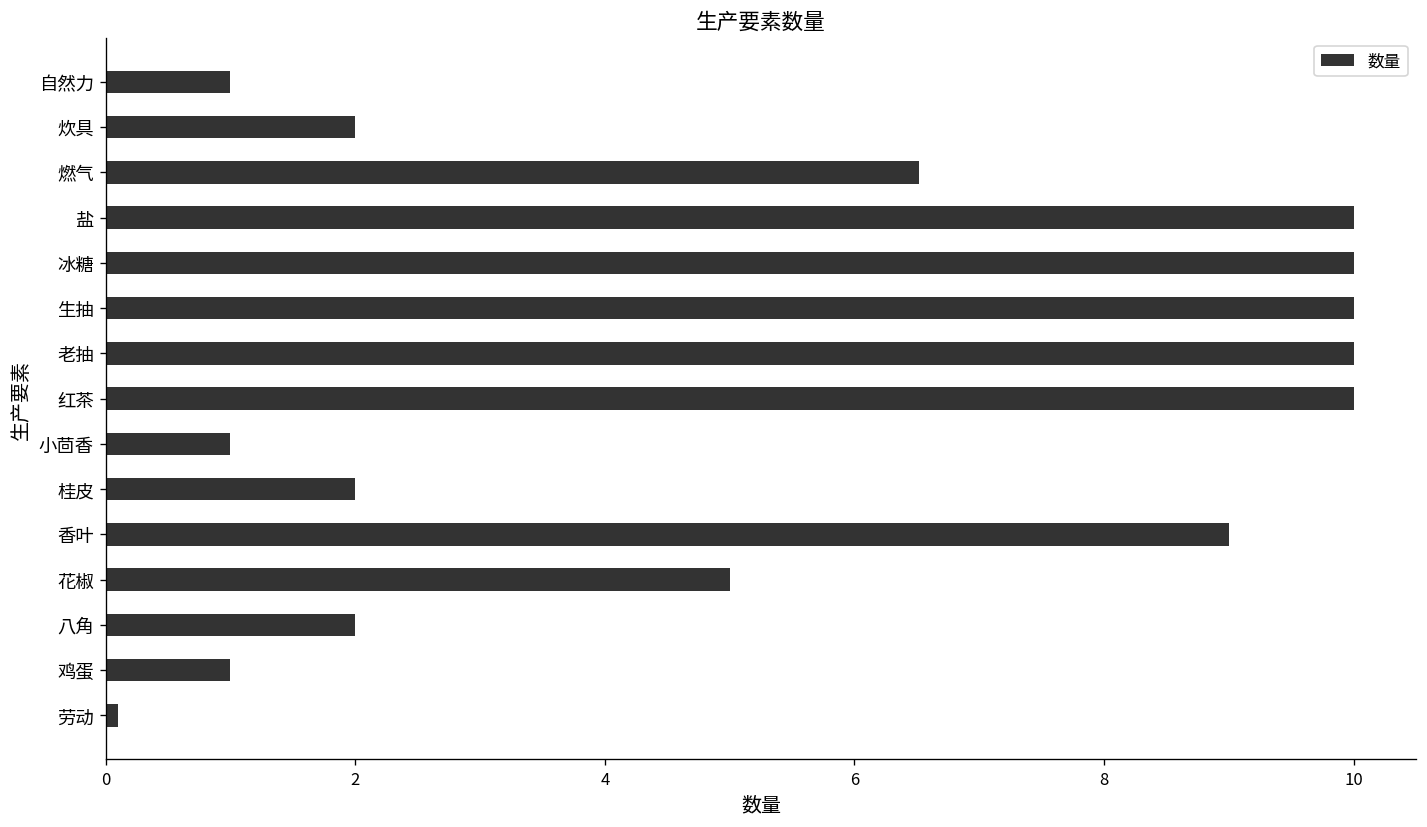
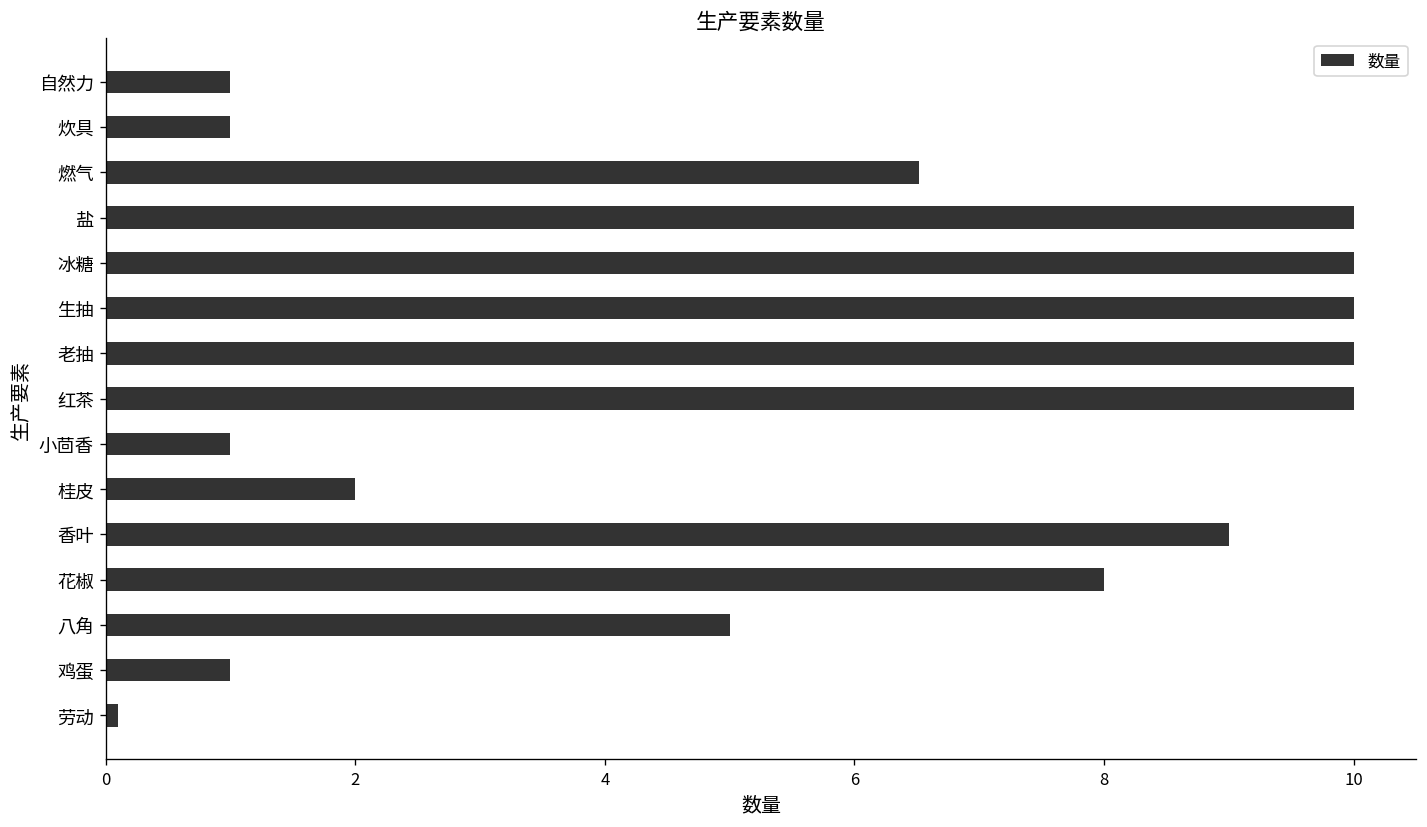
  {
    "自然力": 1,
-   "炊具": 2,
+   "炊具": 1,
    "燃气": 6.52,
    "盐": 10,
    "冰糖": 10,
    "生抽": 10,
    "老抽": 10,
    "红茶": 10,
    "小茴香": 1,
    "桂皮": 2,
    "香叶": 9,
-   "花椒": 5,
-   "八角": 2,
+   "花椒": 8,
+   "八角": 5,
    "鸡蛋": 1,
    "劳动": 0.10
  }
